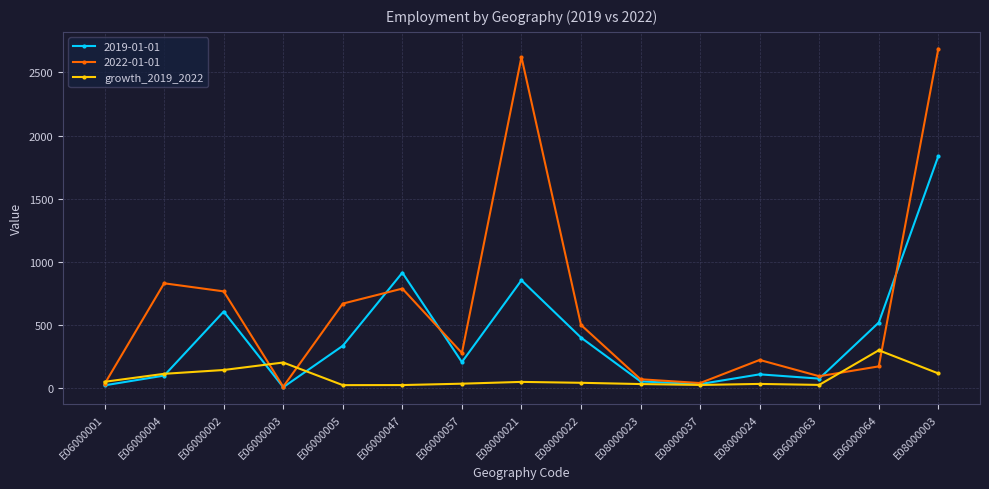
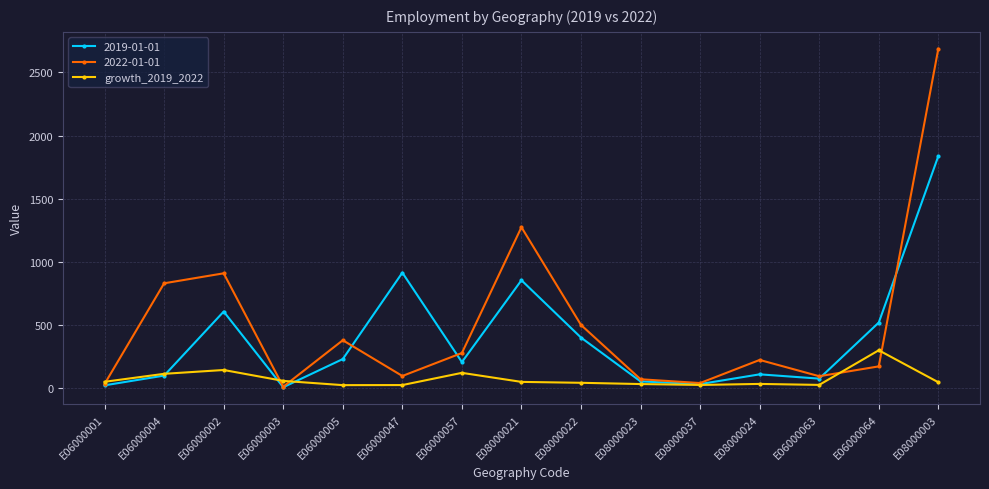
  {
    "2019-01-01": {
      "E06000002": 610,
-     "E06000005": 340,
+     "E06000005": 230,
      "E06000047": 910,
      "E06000057": 210,
      "E08000021": 850,
      "E08000022": 400,
      "E08000024": 110,
      "E06000064": 520,
      "E08000003": 1840
    },
    "2022-01-01": {
      "E06000004": 830,
-     "E06000002": 770,
-     "E06000005": 670,
-     "E06000047": 790,
+     "E06000002": 910,
+     "E06000005": 380,
+     "E06000047": 100,
      "E06000057": 280,
-     "E08000021": 2620,
+     "E08000021": 1270,
      "E08000022": 500,
      "E08000024": 220,
      "E06000064": 170,
      "E08000003": 2690
    },
    "growth_2019_2022": {
      "E06000002": 140,
-     "E06000003": 200,
+     "E06000003": 60,
      "E06000005": 20,
      "E06000047": 20,
-     "E06000057": 30,
+     "E06000057": 120,
      "E08000021": 50,
      "E08000022": 40,
      "E08000023": 30,
      "E08000024": 30,
      "E06000063": 30,
      "E06000064": 300,
-     "E08000003": 120
+     "E08000003": 50
    }
  }
